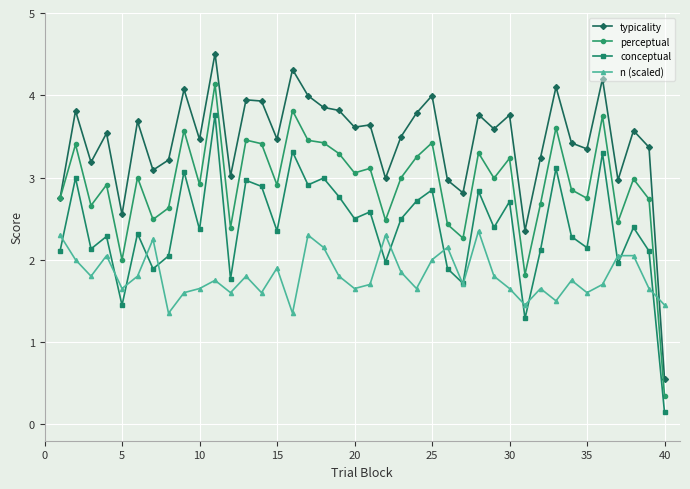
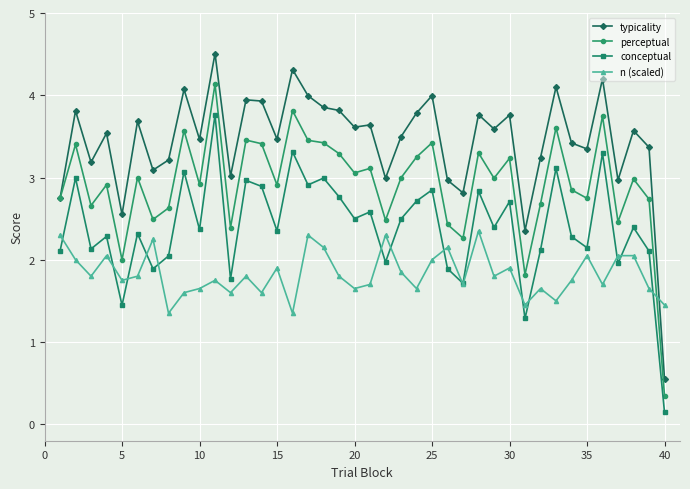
  {
    "n (scaled)": {
-     "5": 1.7,
+     "5": 1.8,
      "10": 1.7,
      "15": 1.9,
      "20": 1.7,
      "25": 2.0,
-     "30": 1.7,
-     "35": 1.6,
+     "30": 1.9,
+     "35": 2.1,
      "40": 1.5
    }
  }
